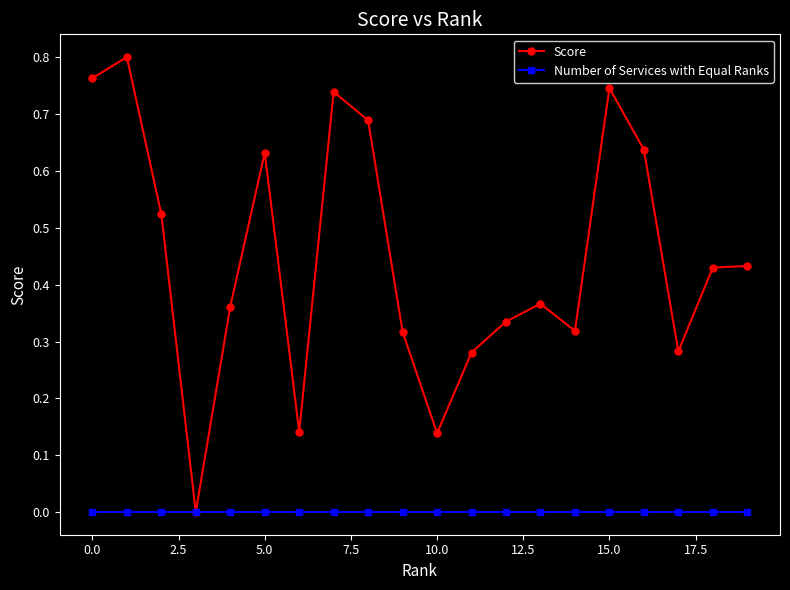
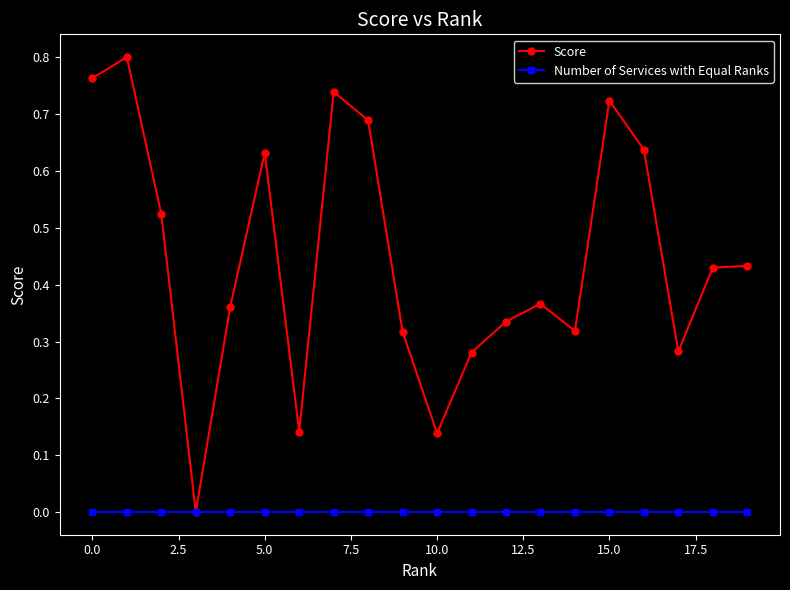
  {
    "Score": {
      "0.0": 0.76,
      "5.0": 0.63,
      "10.0": 0.14,
-     "15.0": 0.75
+     "15.0": 0.72
    },
    "Number of Services with Equal Ranks": {
      "0.0": 0.00,
      "5.0": 0.00,
      "10.0": 0.00,
      "15.0": 0.00
    }
  }
